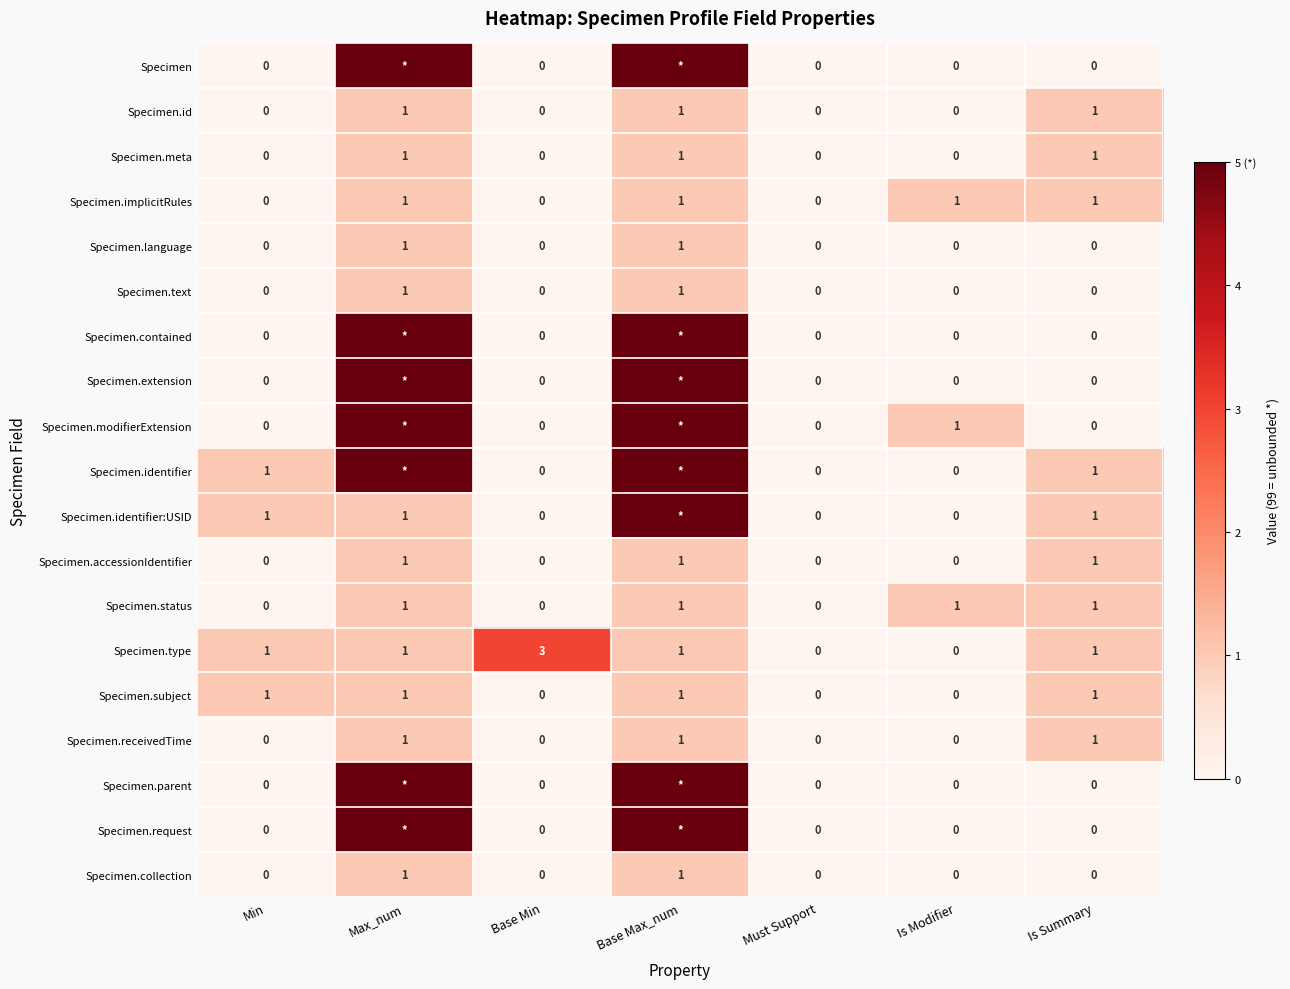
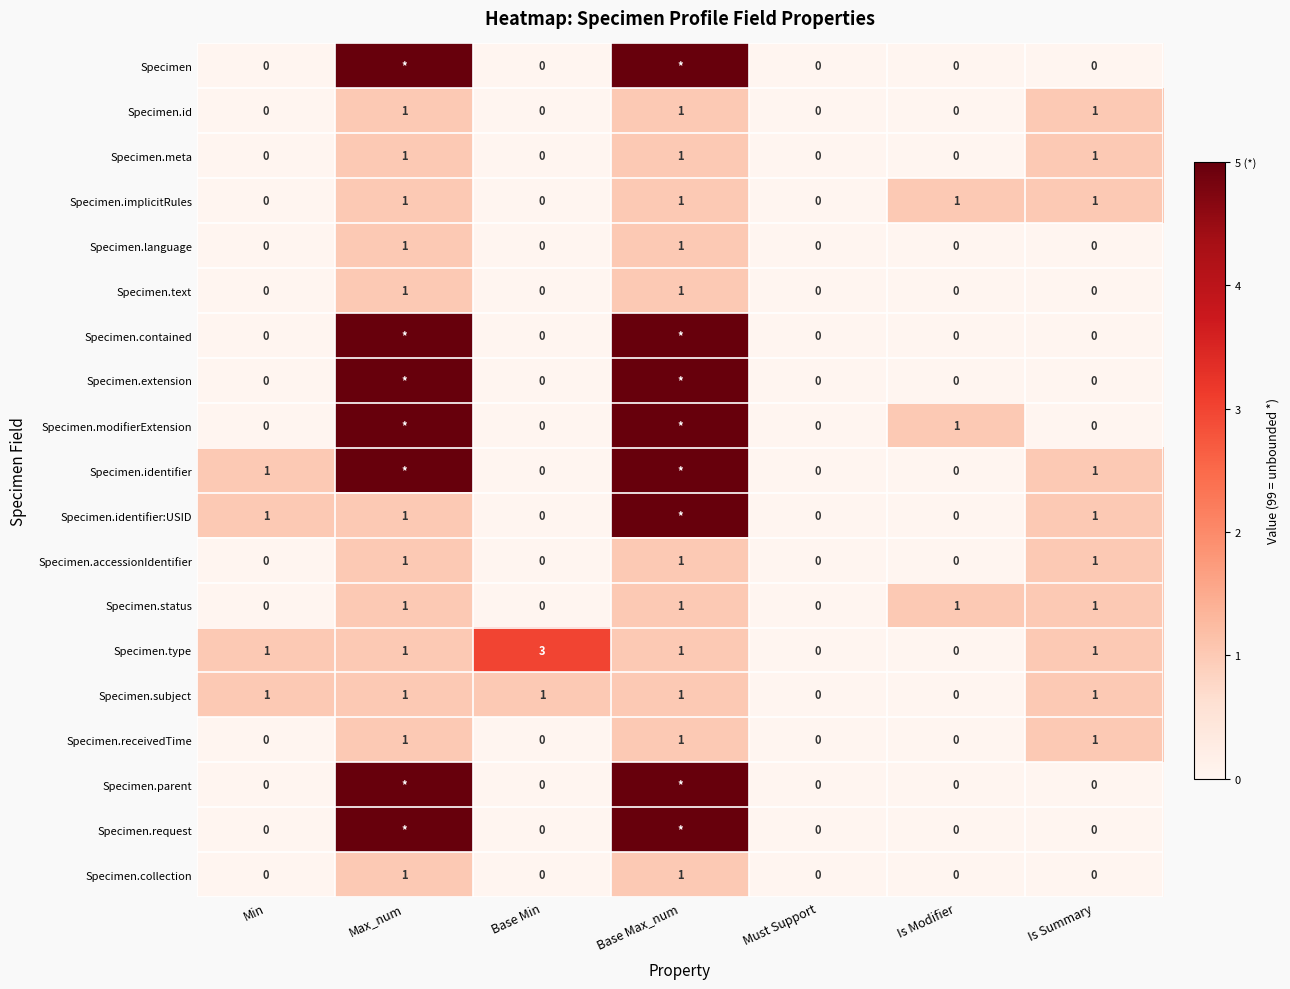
  {
    "Specimen": {
      "Min": 0,
      "Base Min": 0,
      "Must Support": 0,
      "Is Modifier": 0,
      "Is Summary": 0
    },
    "Specimen.id": {
      "Min": 0,
      "Max_num": 1,
      "Base Min": 0,
      "Base Max_num": 1,
      "Must Support": 0,
      "Is Modifier": 0,
      "Is Summary": 1
    },
    "Specimen.meta": {
      "Min": 0,
      "Max_num": 1,
      "Base Min": 0,
      "Base Max_num": 1,
      "Must Support": 0,
      "Is Modifier": 0,
      "Is Summary": 1
    },
    "Specimen.implicitRules": {
      "Min": 0,
      "Max_num": 1,
      "Base Min": 0,
      "Base Max_num": 1,
      "Must Support": 0,
      "Is Modifier": 1,
      "Is Summary": 1
    },
    "Specimen.language": {
      "Min": 0,
      "Max_num": 1,
      "Base Min": 0,
      "Base Max_num": 1,
      "Must Support": 0,
      "Is Modifier": 0,
      "Is Summary": 0
    },
    "Specimen.text": {
      "Min": 0,
      "Max_num": 1,
      "Base Min": 0,
      "Base Max_num": 1,
      "Must Support": 0,
      "Is Modifier": 0,
      "Is Summary": 0
    },
    "Specimen.contained": {
      "Min": 0,
      "Base Min": 0,
      "Must Support": 0,
      "Is Modifier": 0,
      "Is Summary": 0
    },
    "Specimen.extension": {
      "Min": 0,
      "Base Min": 0,
      "Must Support": 0,
      "Is Modifier": 0,
      "Is Summary": 0
    },
    "Specimen.modifierExtension": {
      "Min": 0,
      "Base Min": 0,
      "Must Support": 0,
      "Is Modifier": 1,
      "Is Summary": 0
    },
    "Specimen.identifier": {
      "Min": 1,
      "Base Min": 0,
      "Must Support": 0,
      "Is Modifier": 0,
      "Is Summary": 1
    },
    "Specimen.identifier:USID": {
      "Min": 1,
      "Max_num": 1,
      "Base Min": 0,
      "Must Support": 0,
      "Is Modifier": 0,
      "Is Summary": 1
    },
    "Specimen.accessionIdentifier": {
      "Min": 0,
      "Max_num": 1,
      "Base Min": 0,
      "Base Max_num": 1,
      "Must Support": 0,
      "Is Modifier": 0,
      "Is Summary": 1
    },
    "Specimen.status": {
      "Min": 0,
      "Max_num": 1,
      "Base Min": 0,
      "Base Max_num": 1,
      "Must Support": 0,
      "Is Modifier": 1,
      "Is Summary": 1
    },
    "Specimen.type": {
      "Min": 1,
      "Max_num": 1,
      "Base Min": 3,
      "Base Max_num": 1,
      "Must Support": 0,
      "Is Modifier": 0,
      "Is Summary": 1
    },
    "Specimen.subject": {
      "Min": 1,
      "Max_num": 1,
-     "Base Min": 0,
+     "Base Min": 1,
      "Base Max_num": 1,
      "Must Support": 0,
      "Is Modifier": 0,
      "Is Summary": 1
    },
    "Specimen.receivedTime": {
      "Min": 0,
      "Max_num": 1,
      "Base Min": 0,
      "Base Max_num": 1,
      "Must Support": 0,
      "Is Modifier": 0,
      "Is Summary": 1
    },
    "Specimen.parent": {
      "Min": 0,
      "Base Min": 0,
      "Must Support": 0,
      "Is Modifier": 0,
      "Is Summary": 0
    },
    "Specimen.request": {
      "Min": 0,
      "Base Min": 0,
      "Must Support": 0,
      "Is Modifier": 0,
      "Is Summary": 0
    },
    "Specimen.collection": {
      "Min": 0,
      "Max_num": 1,
      "Base Min": 0,
      "Base Max_num": 1,
      "Must Support": 0,
      "Is Modifier": 0,
      "Is Summary": 0
    }
  }
